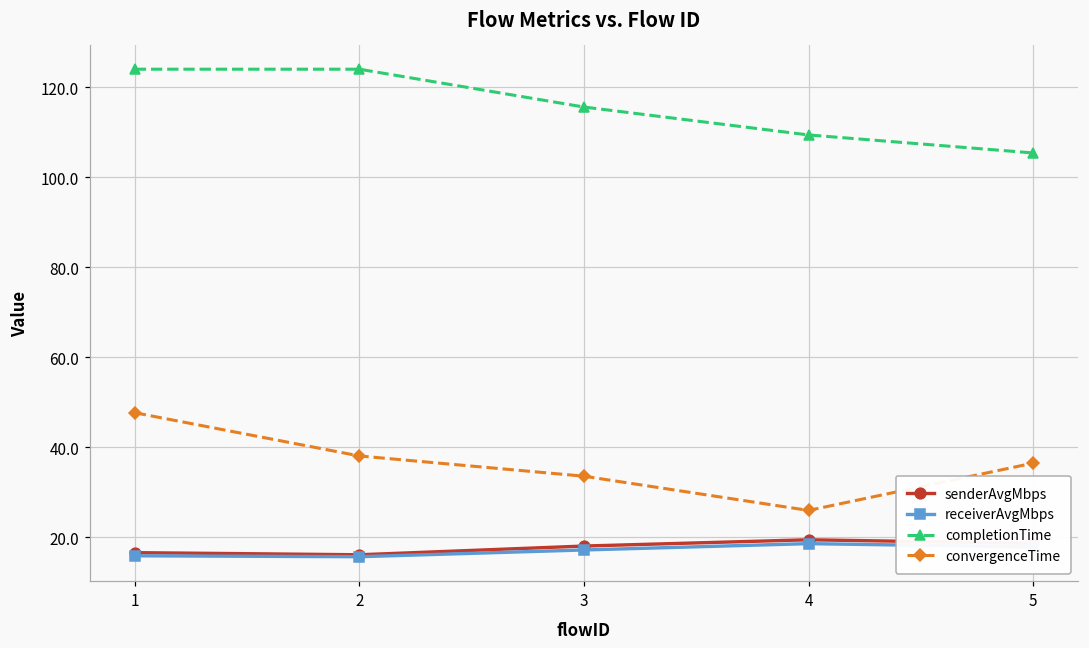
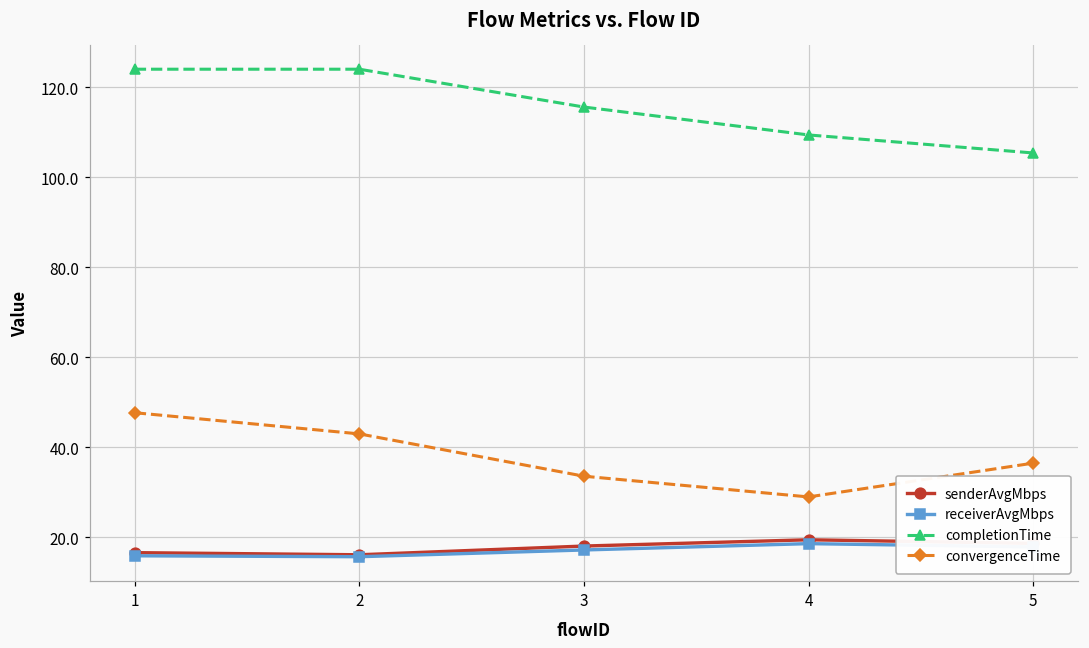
  {
    "senderAvgMbps": {
      "1": 17,
      "3": 18,
      "4": 19
    },
    "receiverAvgMbps": {
      "1": 16,
      "3": 17,
      "4": 19
    },
    "completionTime": {
      "1": 124,
      "2": 124,
      "3": 116,
      "4": 109,
      "5": 105
    },
    "convergenceTime": {
      "1": 48,
-     "2": 38,
+     "2": 43,
      "3": 34,
-     "4": 26,
+     "4": 29,
      "5": 37
    }
  }
